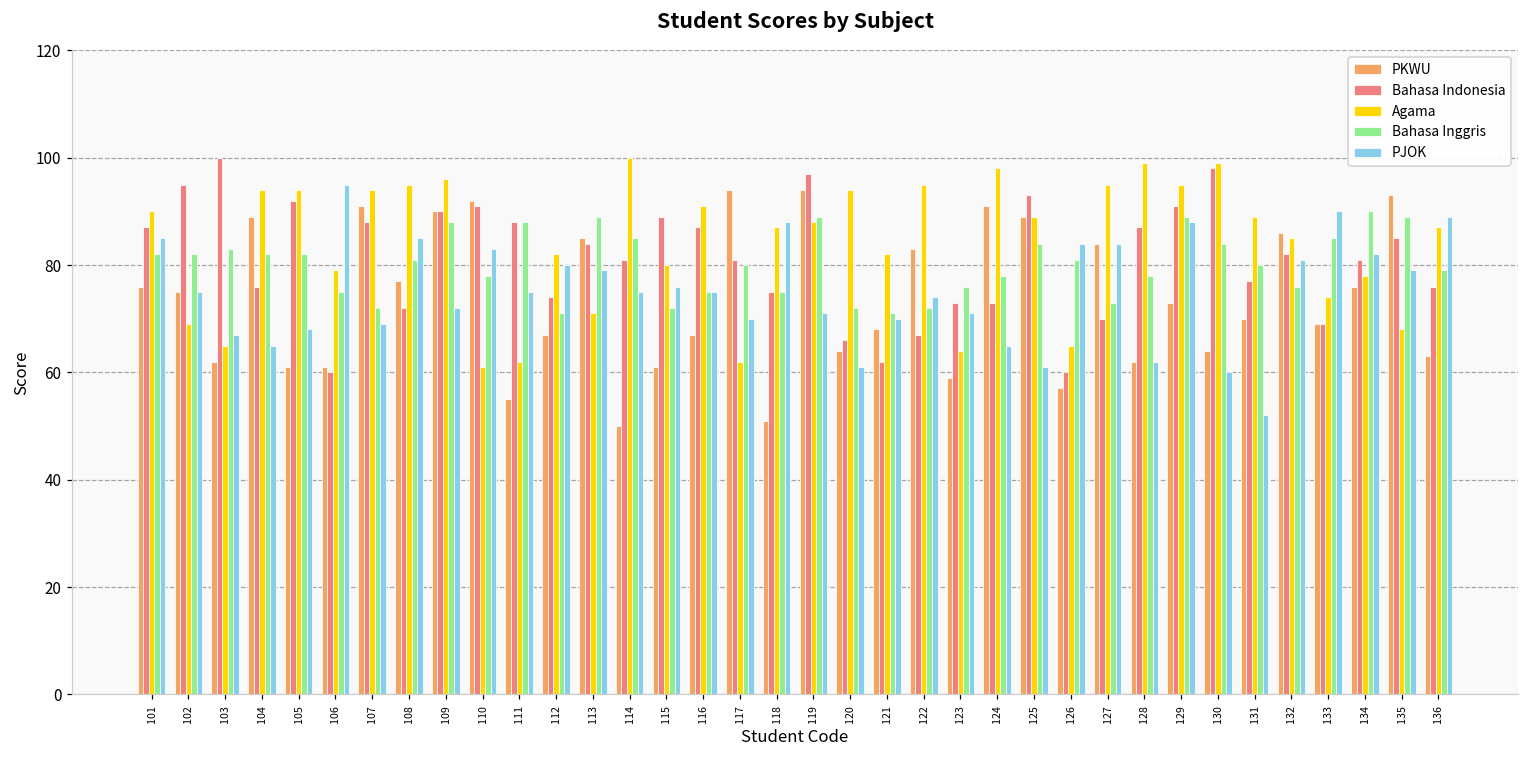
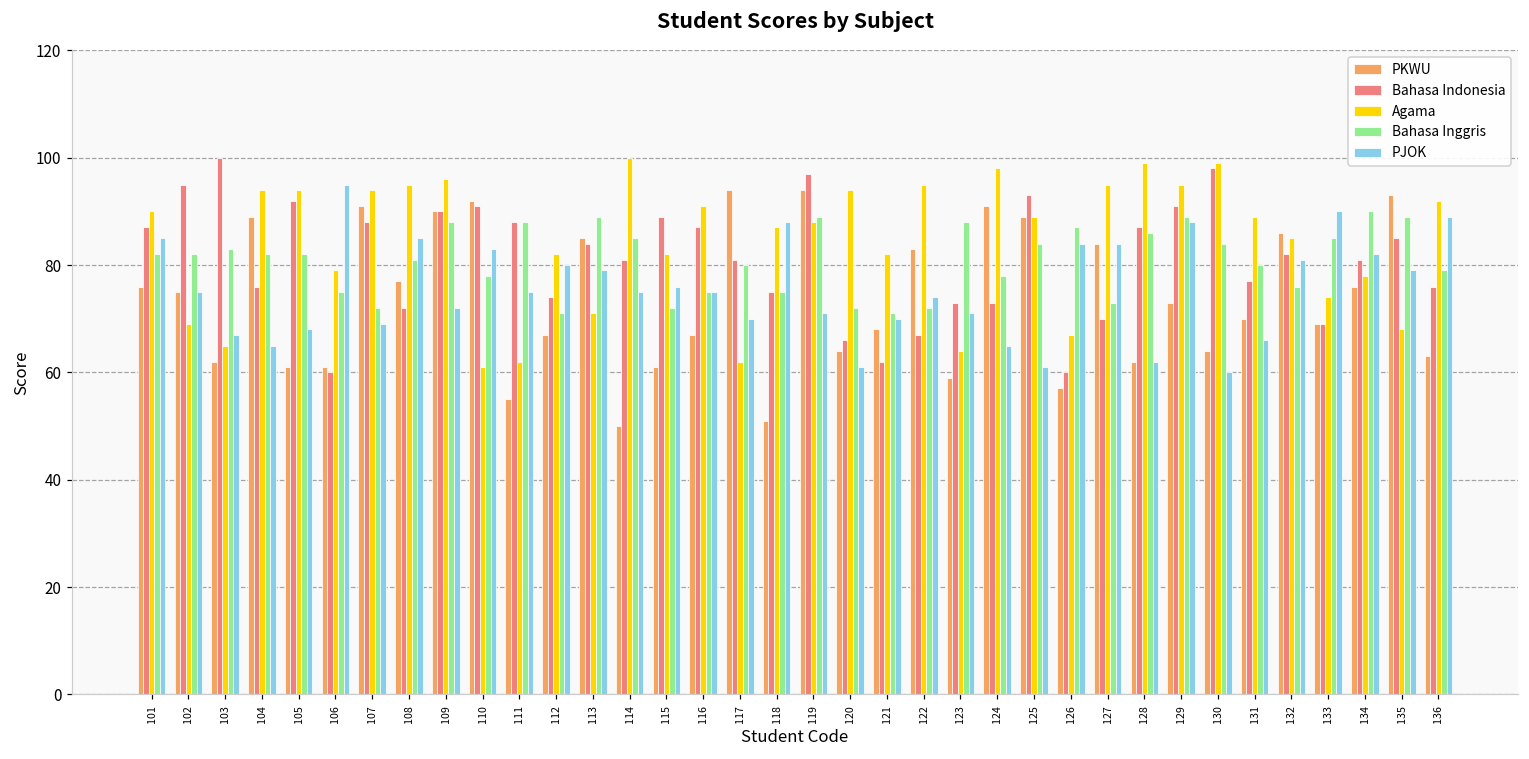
  {
    "Agama": {
      "101": 90,
      "102": 69,
      "103": 65,
      "104": 94,
      "105": 94,
      "106": 79,
      "107": 94,
      "108": 95,
      "109": 96,
      "110": 61,
      "111": 62,
      "112": 82,
      "113": 71,
      "114": 100,
-     "115": 80,
+     "115": 82,
      "116": 91,
      "117": 62,
      "118": 87,
      "119": 88,
      "120": 94,
      "121": 82,
      "122": 95,
      "123": 64,
      "124": 98,
      "125": 89,
-     "126": 65,
+     "126": 67,
      "127": 95,
      "128": 99,
      "129": 95,
      "130": 99,
      "131": 89,
      "132": 85,
      "133": 74,
      "134": 78,
      "135": 68,
-     "136": 87
+     "136": 92
    },
    "Bahasa Inggris": {
      "101": 82,
      "102": 82,
      "103": 83,
      "104": 82,
      "105": 82,
      "106": 75,
      "107": 72,
      "108": 81,
      "109": 88,
      "110": 78,
      "111": 88,
      "112": 71,
      "113": 89,
      "114": 85,
      "115": 72,
      "116": 75,
      "117": 80,
      "118": 75,
      "119": 89,
      "120": 72,
      "121": 71,
      "122": 72,
-     "123": 76,
+     "123": 88,
      "124": 78,
      "125": 84,
-     "126": 81,
+     "126": 87,
      "127": 73,
-     "128": 78,
+     "128": 86,
      "129": 89,
      "130": 84,
      "131": 80,
      "132": 76,
      "133": 85,
      "134": 90,
      "135": 89,
      "136": 79
    },
    "PJOK": {
      "101": 85,
      "102": 75,
      "103": 67,
      "104": 65,
      "105": 68,
      "106": 95,
      "107": 69,
      "108": 85,
      "109": 72,
      "110": 83,
      "111": 75,
      "112": 80,
      "113": 79,
      "114": 75,
      "115": 76,
      "116": 75,
      "117": 70,
      "118": 88,
      "119": 71,
      "120": 61,
      "121": 70,
      "122": 74,
      "123": 71,
      "124": 65,
      "125": 61,
      "126": 84,
      "127": 84,
      "128": 62,
      "129": 88,
      "130": 60,
-     "131": 52,
+     "131": 66,
      "132": 81,
      "133": 90,
      "134": 82,
      "135": 79,
      "136": 89
    }
  }
